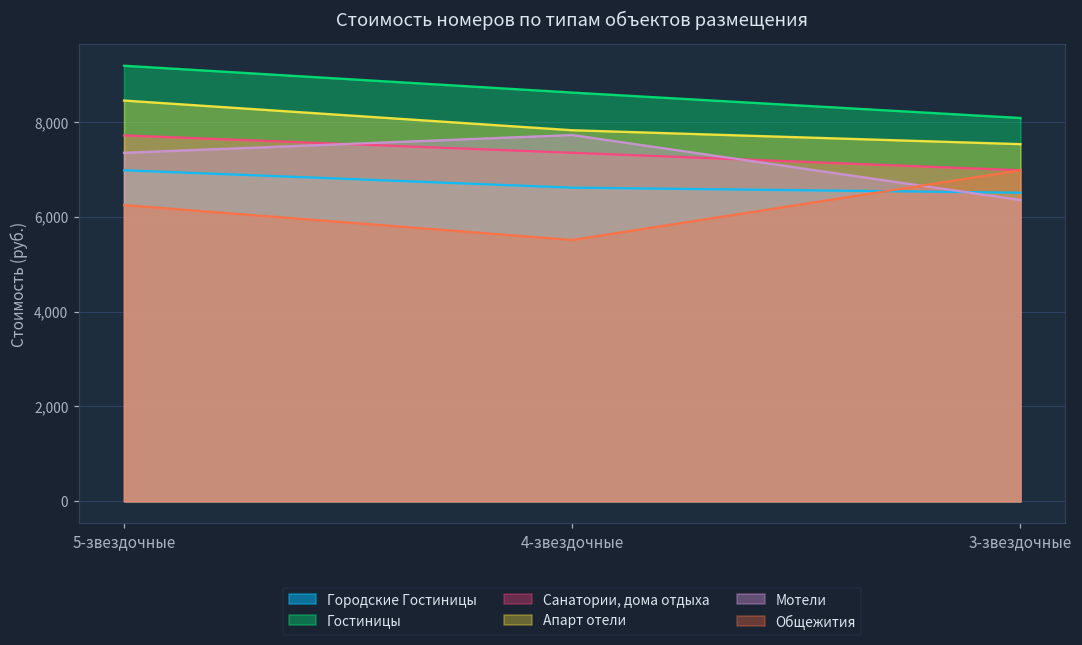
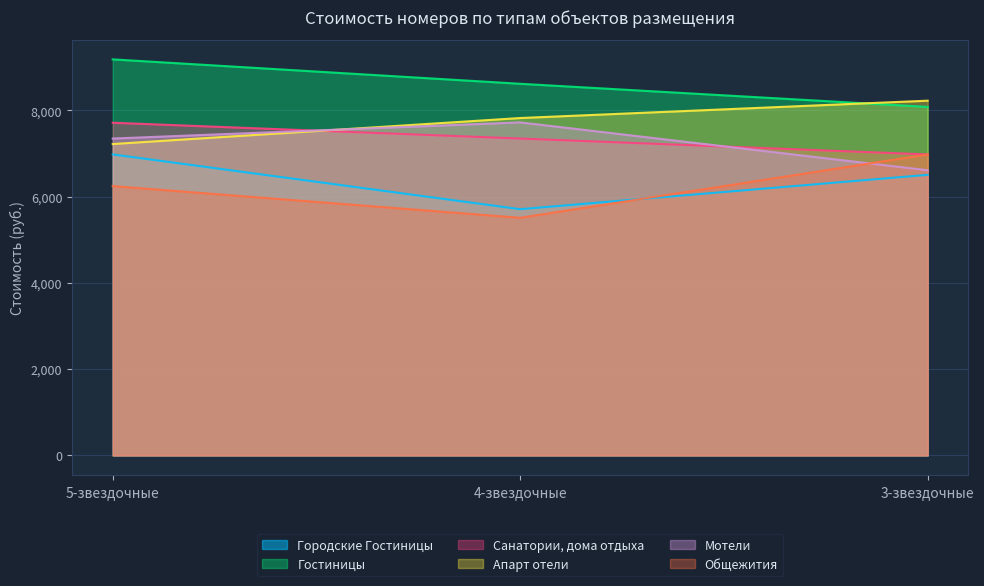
  {
    "Городские Гостиницы": {
      "5-звездочные": "7,000",
-     "4-звездочные": "6,600",
+     "4-звездочные": "5,700",
      "3-звездочные": "6,500"
    },
    "Гостиницы": {
      "5-звездочные": "9,200",
      "4-звездочные": "8,600",
      "3-звездочные": "8,100"
    },
    "Апарт отели": {
-     "5-звездочные": "8,400",
+     "5-звездочные": "7,200",
      "4-звездочные": "7,800",
-     "3-звездочные": "7,500"
+     "3-звездочные": "8,200"
    },
    "Мотели": {
      "5-звездочные": "7,300",
      "4-звездочные": "7,700",
-     "3-звездочные": "6,400"
+     "3-звездочные": "6,600"
    }
  }
